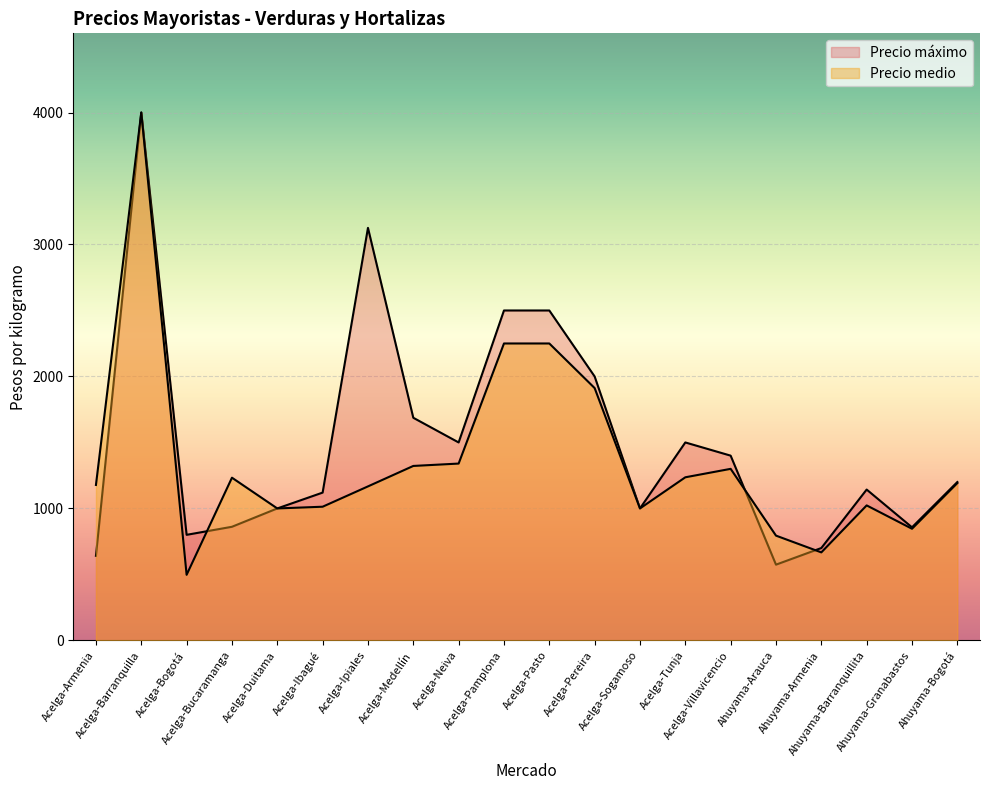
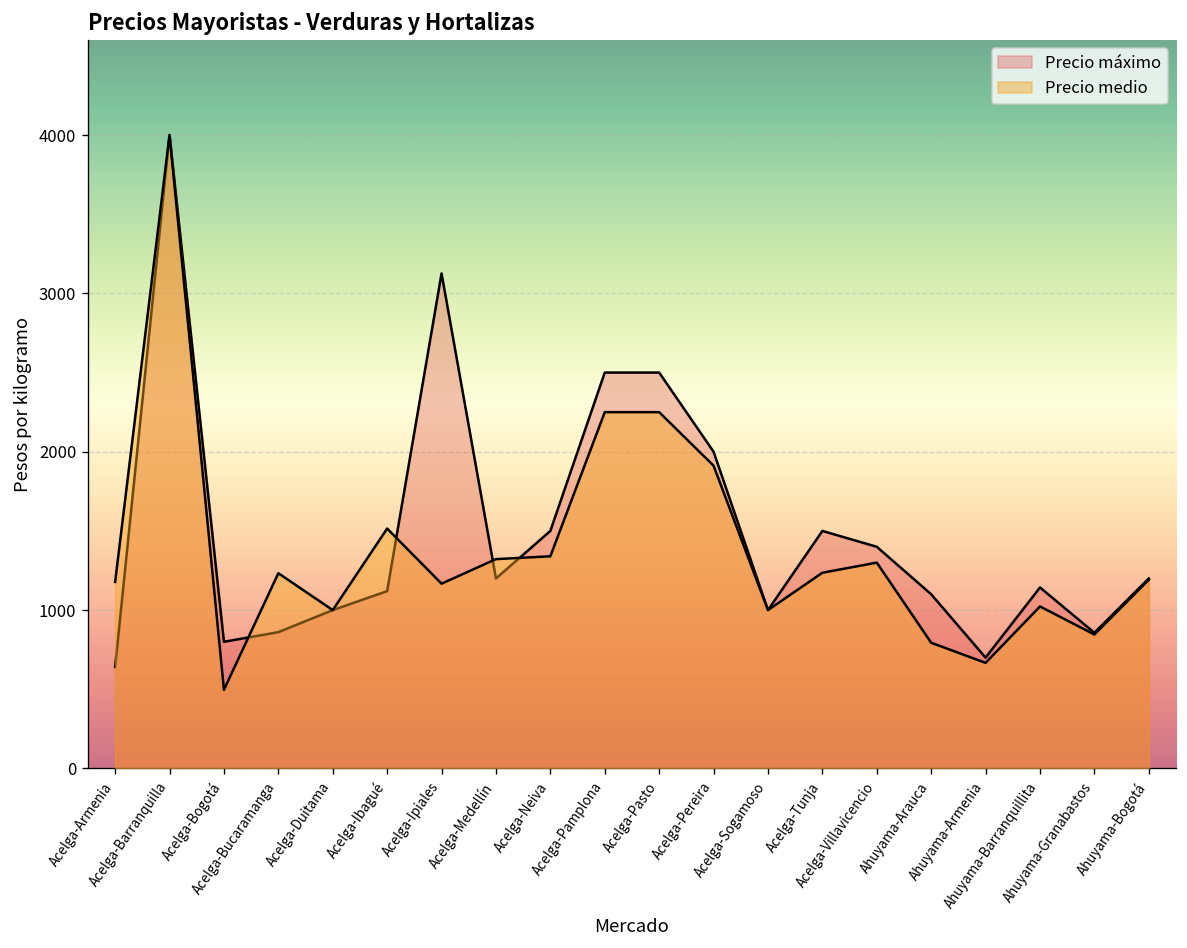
  {
    "Precio máximo": {
      "Acelga-Armenia": 640,
      "Acelga-Bogotá": 800,
      "Acelga-Bucaramanga": 860,
      "Acelga-Ibagué": 1120,
      "Acelga-Ipiales": 3130,
-     "Acelga-Medellín": 1690,
+     "Acelga-Medellín": 1200,
      "Acelga-Neiva": 1500,
      "Acelga-Pamplona": 2500,
      "Acelga-Pasto": 2500,
      "Acelga-Pereira": 2000,
      "Acelga-Tunja": 1500,
      "Acelga-Villavicencio": 1400,
-     "Ahuyama-Arauca": 570,
+     "Ahuyama-Arauca": 1100,
      "Ahuyama-Armenia": 700,
      "Ahuyama-Barranquillita": 1140
    },
    "Precio medio": {
      "Acelga-Armenia": 1180,
      "Acelga-Bogotá": 500,
      "Acelga-Bucaramanga": 1230,
-     "Acelga-Ibagué": 1010,
+     "Acelga-Ibagué": 1520,
      "Acelga-Ipiales": 1170,
      "Acelga-Medellín": 1320,
      "Acelga-Neiva": 1340,
      "Acelga-Pamplona": 2250,
      "Acelga-Pasto": 2250,
      "Acelga-Pereira": 1910,
      "Acelga-Tunja": 1240,
      "Acelga-Villavicencio": 1300,
      "Ahuyama-Arauca": 790,
      "Ahuyama-Armenia": 670,
      "Ahuyama-Barranquillita": 1020
    }
  }
